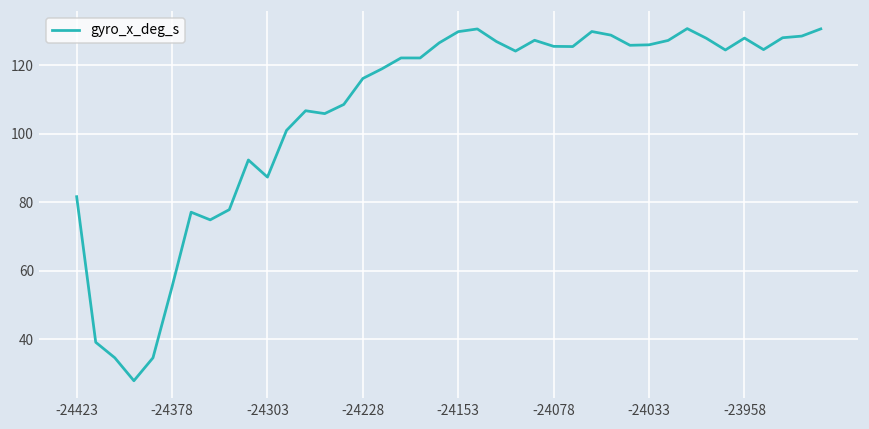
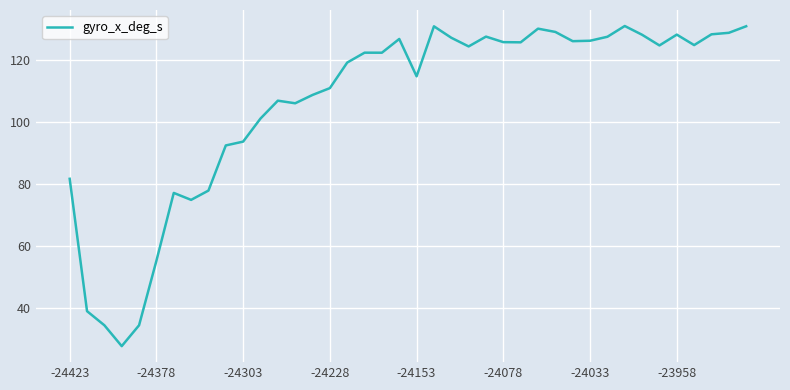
  {
    "-24423": 82,
    "-24378": 55,
-   "-24303": 87,
-   "-24228": 116,
-   "-24153": 130,
+   "-24303": 94,
+   "-24228": 111,
+   "-24153": 115,
    "-24078": 126,
    "-24033": 126,
    "-23958": 128
  }
